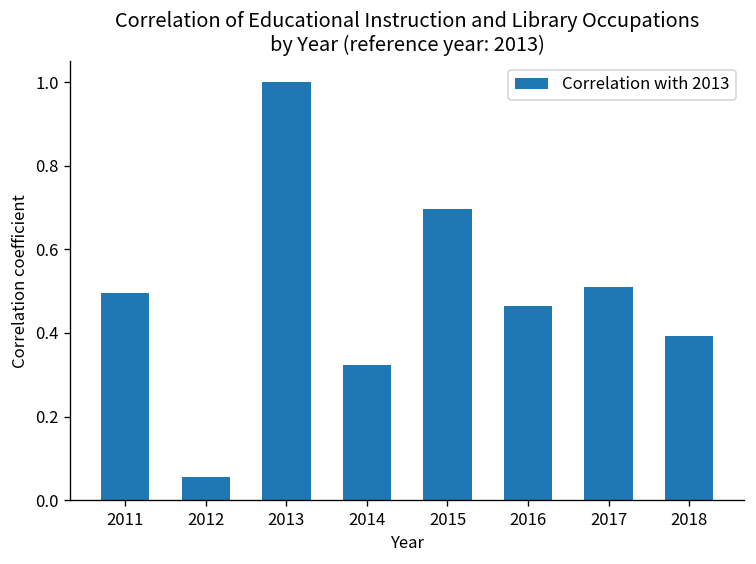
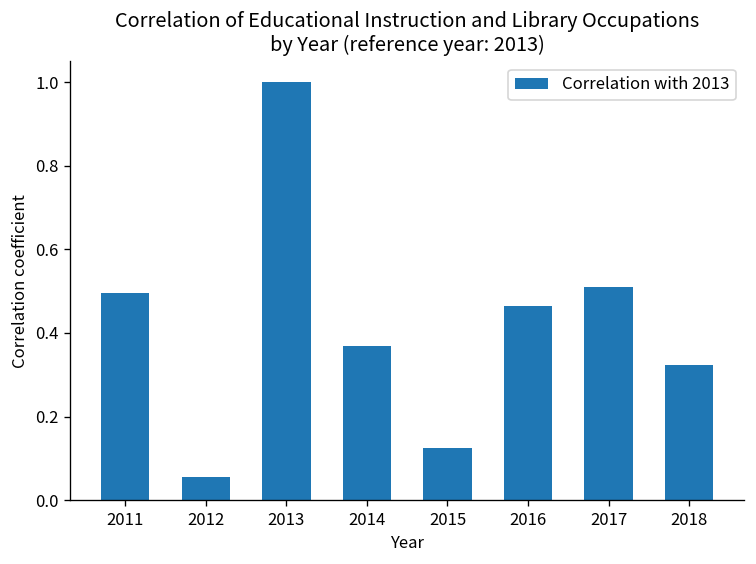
  {
    "2011": 0.50,
    "2012": 0.06,
    "2013": 1.00,
-   "2014": 0.32,
-   "2015": 0.70,
+   "2014": 0.37,
+   "2015": 0.12,
    "2016": 0.46,
    "2017": 0.51,
-   "2018": 0.39
+   "2018": 0.32
  }
